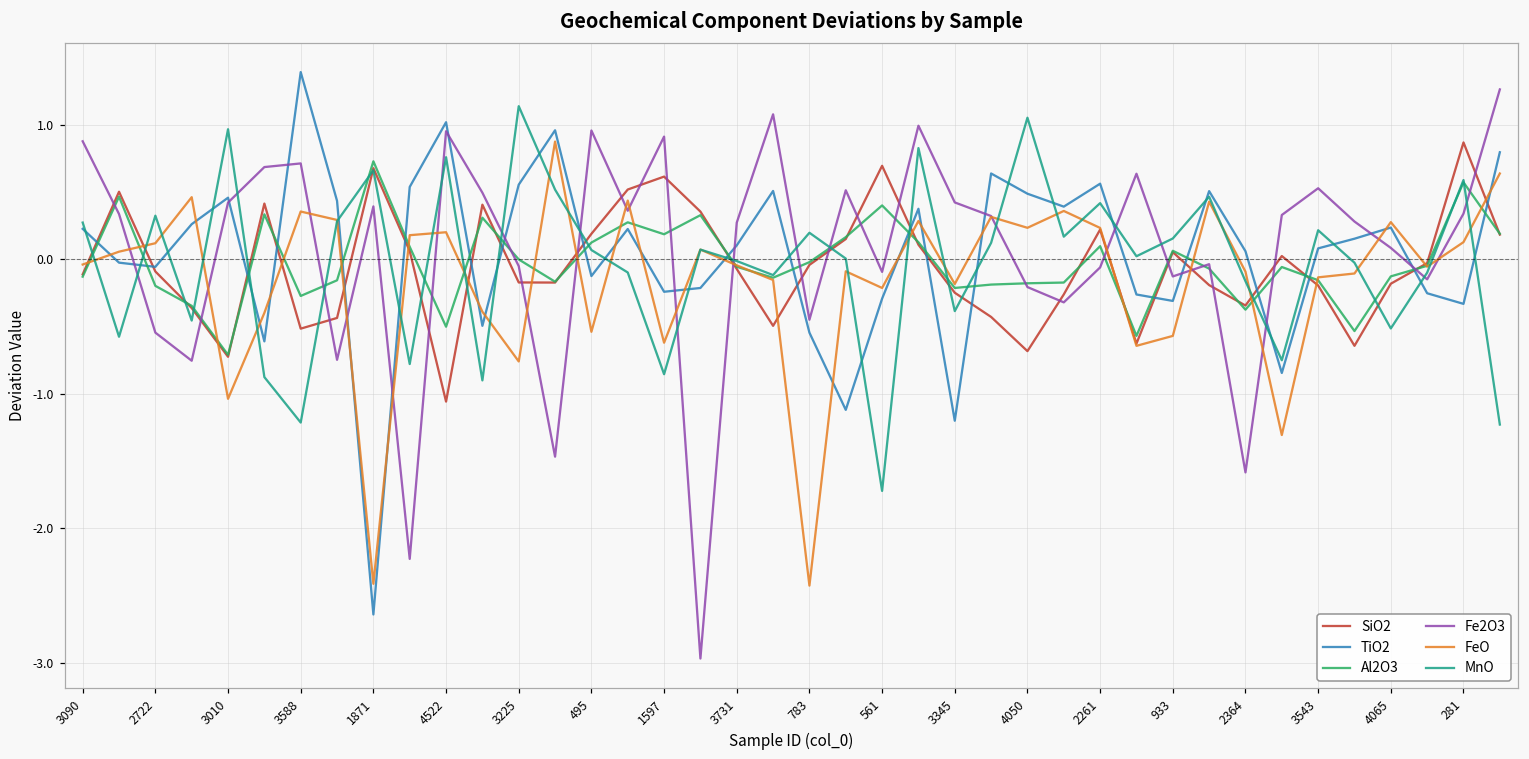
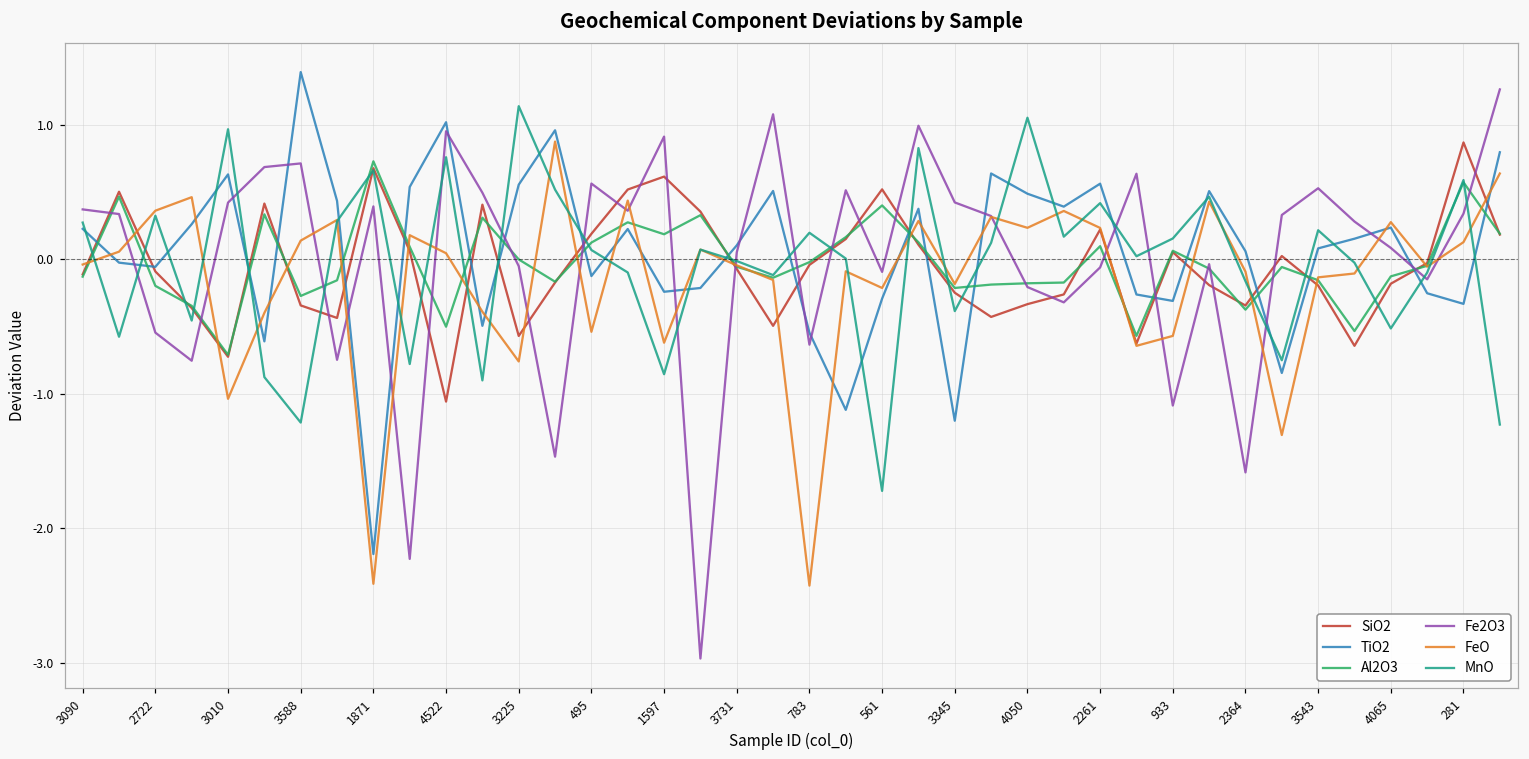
  {
    "SiO2": {
      "2722": -0.09,
-     "3588": -0.52,
+     "3588": -0.34,
      "4522": -1.06,
-     "3225": -0.17,
+     "3225": -0.57,
      "495": 0.19,
      "1597": 0.62,
-     "561": 0.70,
+     "561": 0.52,
      "3345": -0.25,
-     "4050": -0.68,
+     "4050": -0.33,
      "2364": -0.34,
      "3543": -0.19,
      "4065": -0.18,
      "281": 0.87
    },
    "TiO2": {
      "3090": 0.23,
      "2722": -0.06,
-     "3010": 0.46,
+     "3010": 0.63,
      "3588": 1.39,
-     "1871": -2.64,
+     "1871": -2.19,
      "4522": 1.02,
      "3225": 0.56,
      "495": -0.12,
      "1597": -0.24,
      "3731": 0.10,
      "783": -0.54,
      "561": -0.29,
      "3345": -1.20,
      "4050": 0.49,
      "2261": 0.56,
      "933": -0.31,
      "2364": 0.06,
      "3543": 0.08,
      "4065": 0.24,
      "281": -0.33
    },
    "Fe2O3": {
-     "3090": 0.88,
+     "3090": 0.37,
      "2722": -0.54,
      "3010": 0.42,
      "3588": 0.71,
      "1871": 0.39,
      "4522": 0.95,
      "3225": -0.05,
-     "495": 0.96,
+     "495": 0.56,
      "1597": 0.91,
-     "3731": 0.27,
-     "783": -0.45,
+     "3731": 0.05,
+     "783": -0.63,
      "561": -0.09,
      "3345": 0.42,
      "4050": -0.21,
      "2261": -0.06,
-     "933": -0.13,
+     "933": -1.09,
      "2364": -1.58,
      "3543": 0.53,
      "4065": 0.09,
      "281": 0.34
    },
    "FeO": {
      "3090": -0.04,
-     "2722": 0.12,
+     "2722": 0.36,
      "3010": -1.04,
-     "3588": 0.36,
+     "3588": 0.14,
      "1871": -2.41,
-     "4522": 0.20,
+     "4522": 0.05,
      "3225": -0.76,
      "495": -0.54,
      "1597": -0.62,
      "783": -2.43,
      "561": -0.21,
      "3345": -0.18,
      "4050": 0.24,
      "933": -0.57,
      "2364": -0.09,
      "3543": -0.13,
      "4065": 0.28,
      "281": 0.13
    }
  }
